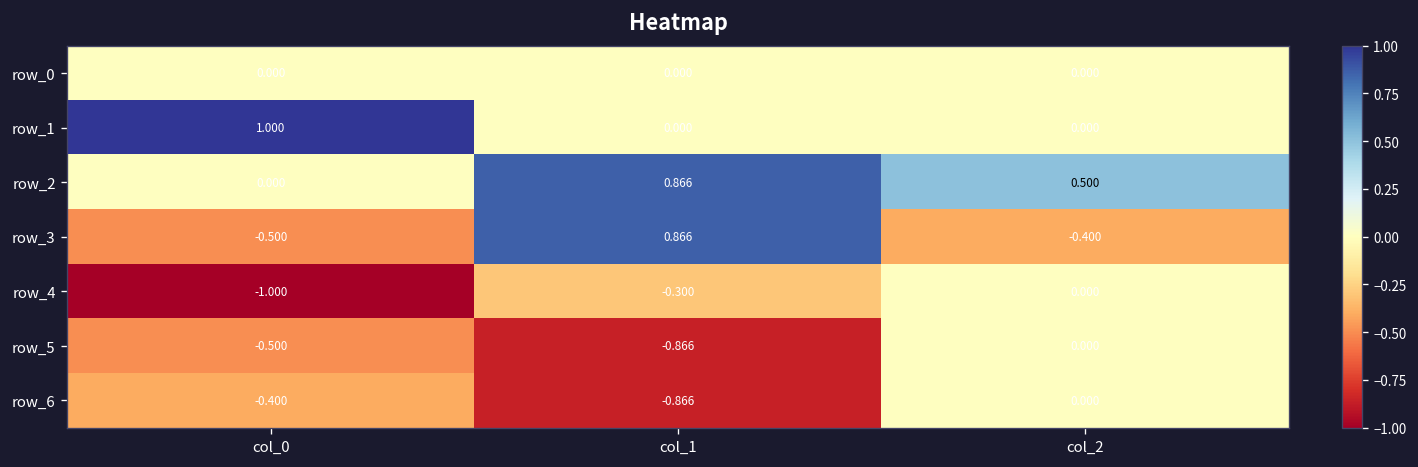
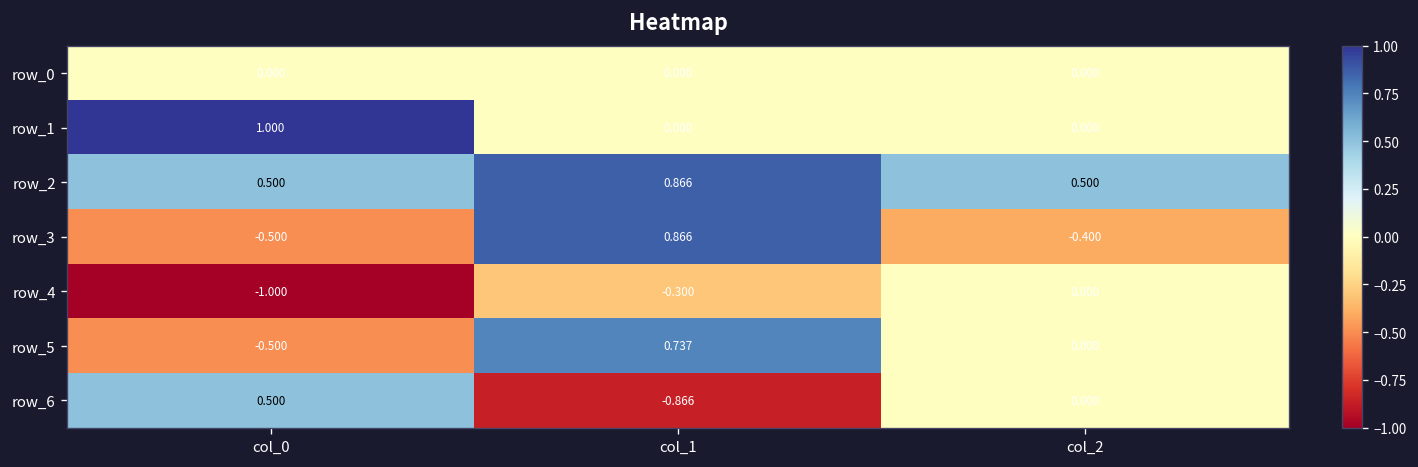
  {
    "row_0": {
      "col_0": 0.000,
      "col_1": 0.000,
      "col_2": 0.000
    },
    "row_1": {
      "col_0": 1.000,
      "col_1": 0.000,
      "col_2": 0.000
    },
    "row_2": {
-     "col_0": 0.000,
+     "col_0": 0.500,
      "col_1": 0.866,
      "col_2": 0.500
    },
    "row_3": {
      "col_0": -0.500,
      "col_1": 0.866,
      "col_2": -0.400
    },
    "row_4": {
      "col_0": -1.000,
      "col_1": -0.300,
      "col_2": 0.000
    },
    "row_5": {
      "col_0": -0.500,
-     "col_1": -0.866,
+     "col_1": 0.737,
      "col_2": 0.000
    },
    "row_6": {
-     "col_0": -0.400,
+     "col_0": 0.500,
      "col_1": -0.866,
      "col_2": 0.000
    }
  }
